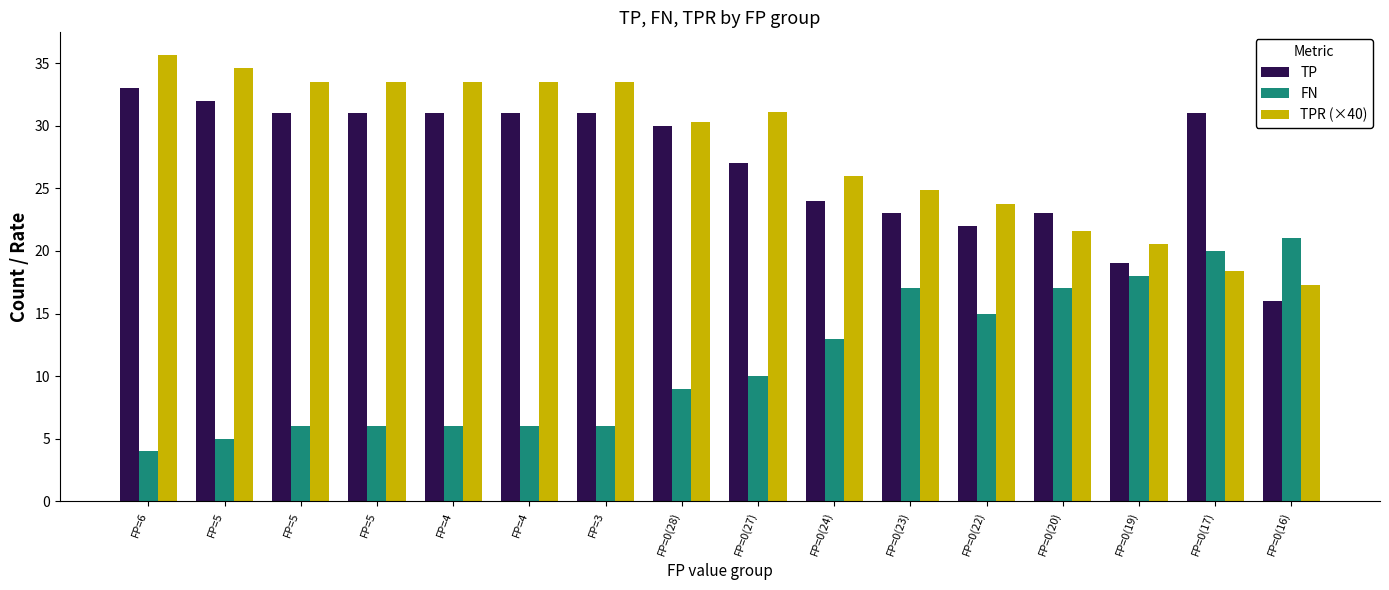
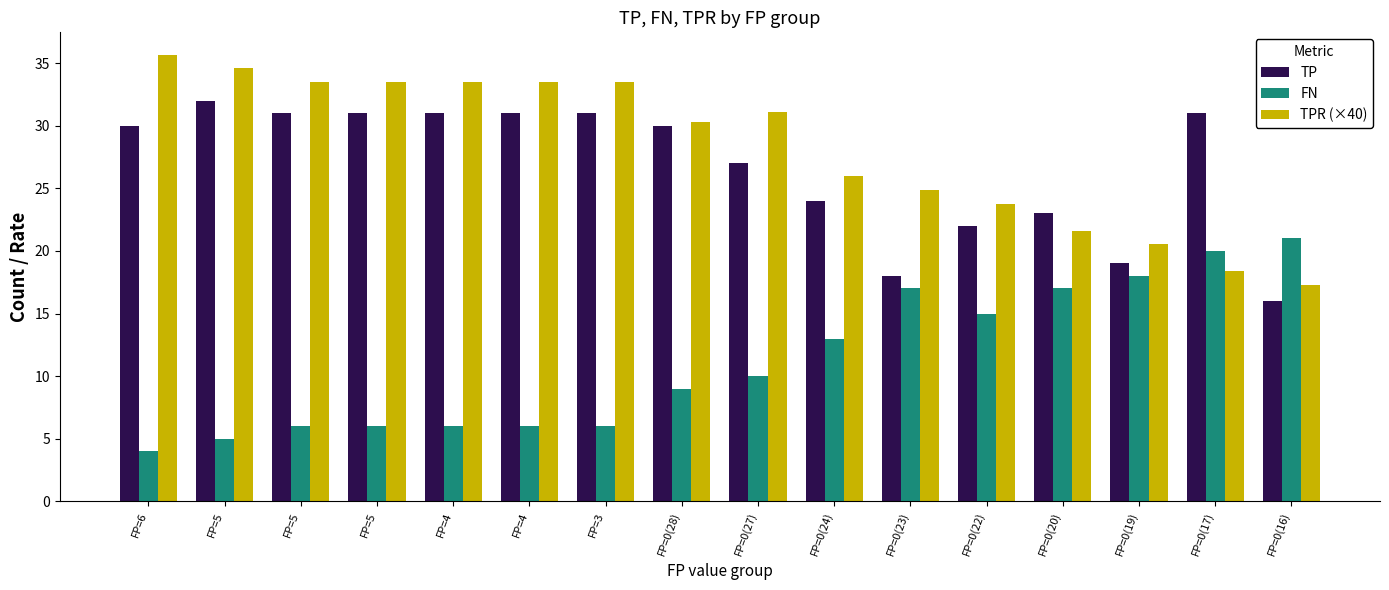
  {
    "TP": {
-     "FP=6": 33,
+     "FP=6": 30,
      "FP=3": 31,
      "FP=0(28)": 30,
      "FP=0(27)": 27,
      "FP=0(24)": 24,
-     "FP=0(23)": 23,
+     "FP=0(23)": 18,
      "FP=0(22)": 22,
      "FP=0(20)": 23,
      "FP=0(19)": 19,
      "FP=0(17)": 31,
      "FP=0(16)": 16
    },
    "FN": {
      "FP=6": 4,
      "FP=3": 6,
      "FP=0(28)": 9,
      "FP=0(27)": 10,
      "FP=0(24)": 13,
      "FP=0(23)": 17,
      "FP=0(22)": 15,
      "FP=0(20)": 17,
      "FP=0(19)": 18,
      "FP=0(17)": 20,
      "FP=0(16)": 21
    },
    "TPR (×40)": {
      "FP=6": 35.7,
      "FP=3": 33.5,
      "FP=0(28)": 30.3,
      "FP=0(27)": 31,
      "FP=0(24)": 26,
      "FP=0(23)": 25,
      "FP=0(22)": 23.8,
      "FP=0(20)": 21.6,
      "FP=0(19)": 20.5,
      "FP=0(17)": 18.4,
      "FP=0(16)": 17.3
    }
  }
